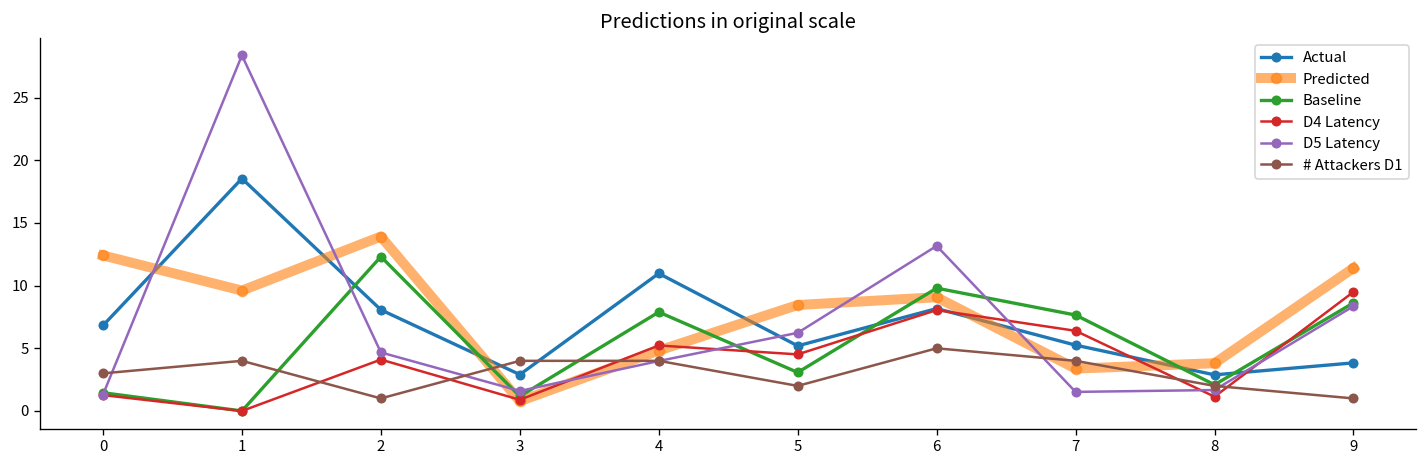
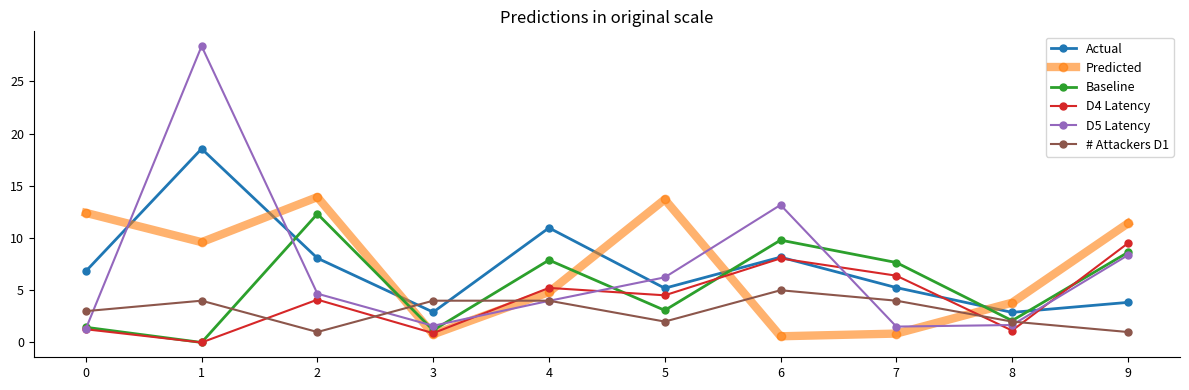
  {
    "Actual": {
      "0": 6.8,
      "1": 18.5,
      "2": 8.1,
      "3": 2.9,
      "4": 11.0,
      "5": 5.2,
      "7": 5.3,
      "8": 2.9,
      "9": 3.8
    },
    "Predicted": {
      "0": 12.4,
      "1": 9.6,
      "2": 13.9,
      "4": 4.8,
-     "5": 8.5,
-     "6": 9.1,
-     "7": 3.4,
+     "5": 13.7,
+     "6": 0.6,
+     "7": 0.9,
      "8": 3.8,
      "9": 11.4
    },
    "Baseline": {
      "2": 12.3,
      "3": 1.2,
      "4": 7.9,
      "5": 3.1,
      "6": 9.8,
      "7": 7.7,
      "9": 8.6
    },
    "D4 Latency": {
      "2": 4.1,
      "4": 5.2,
      "5": 4.5,
      "7": 6.4,
      "8": 1.1,
      "9": 9.5
    },
    "D5 Latency": {
      "1": 28.4,
      "2": 4.7,
      "3": 1.6,
      "5": 6.2,
      "6": 13.2,
      "7": 1.5,
      "8": 1.7,
      "9": 8.4
    },
    "# Attackers D1": {
      "0": 3.0,
      "1": 4.0,
      "2": 1.0,
      "3": 4.0,
      "5": 2.0,
      "6": 5.0,
      "7": 4.0,
      "9": 1.0
    }
  }
